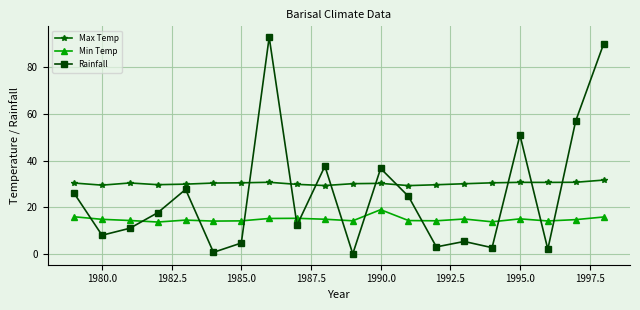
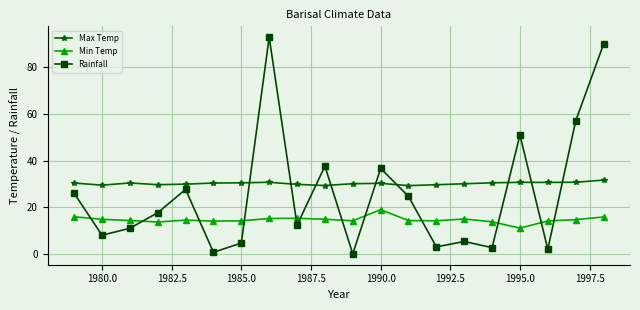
  {
    "Min Temp": {
      "1980.0": 15,
      "1985.0": 14,
      "1990.0": 19,
-     "1995.0": 15
+     "1995.0": 11
    }
  }
